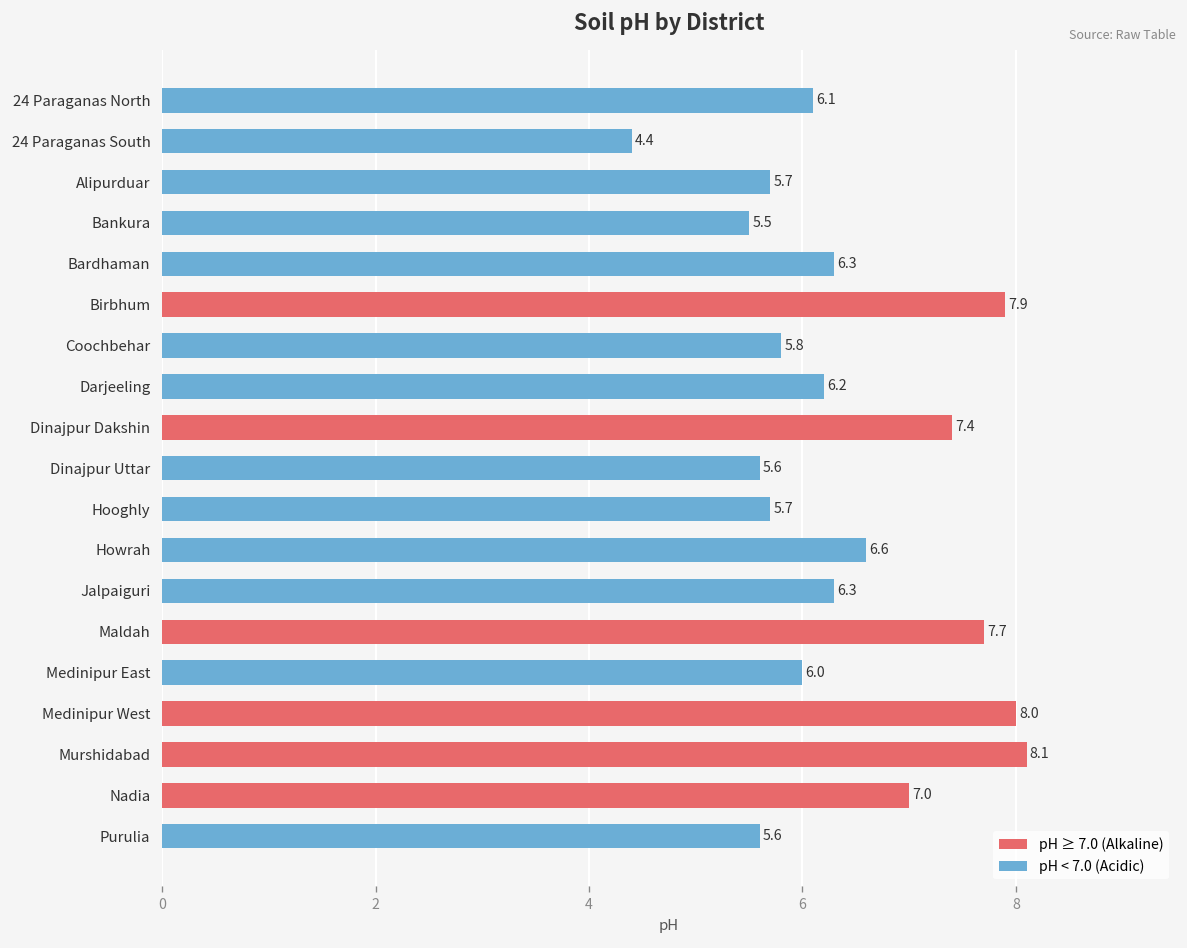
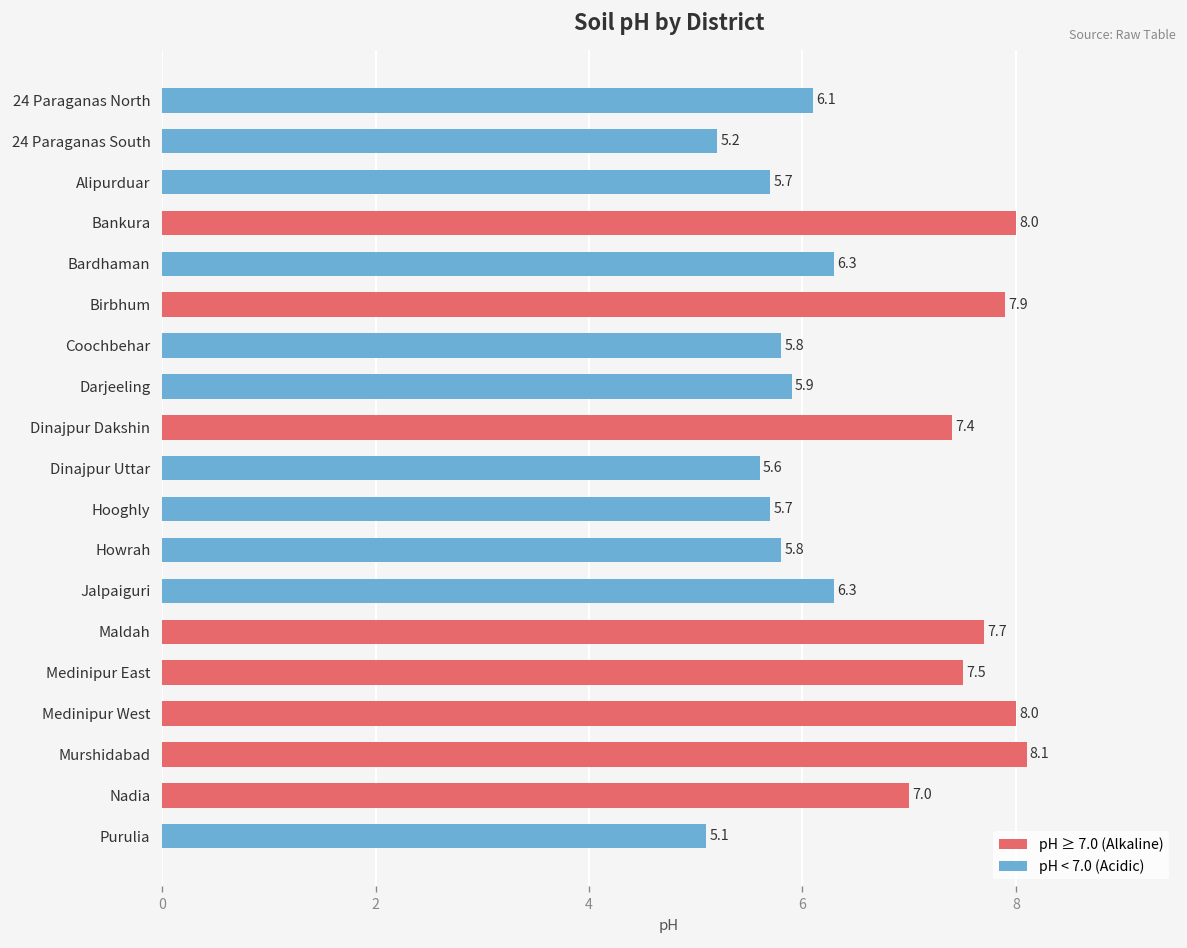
  {
    "24 Paraganas North": 6.1,
-   "24 Paraganas South": 4.4,
+   "24 Paraganas South": 5.2,
    "Alipurduar": 5.7,
-   "Bankura": 5.5,
+   "Bankura": 8.0,
    "Bardhaman": 6.3,
    "Birbhum": 7.9,
    "Coochbehar": 5.8,
-   "Darjeeling": 6.2,
+   "Darjeeling": 5.9,
    "Dinajpur Dakshin": 7.4,
    "Dinajpur Uttar": 5.6,
    "Hooghly": 5.7,
-   "Howrah": 6.6,
+   "Howrah": 5.8,
    "Jalpaiguri": 6.3,
    "Maldah": 7.7,
-   "Medinipur East": 6.0,
+   "Medinipur East": 7.5,
    "Medinipur West": 8.0,
    "Murshidabad": 8.1,
    "Nadia": 7.0,
-   "Purulia": 5.6
+   "Purulia": 5.1
  }
